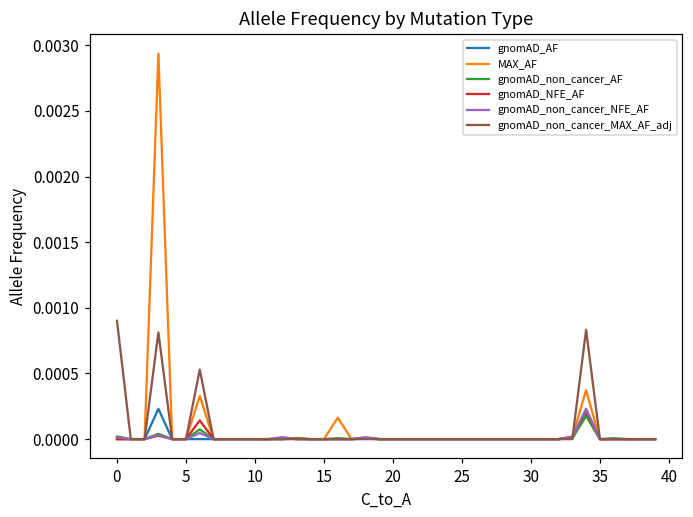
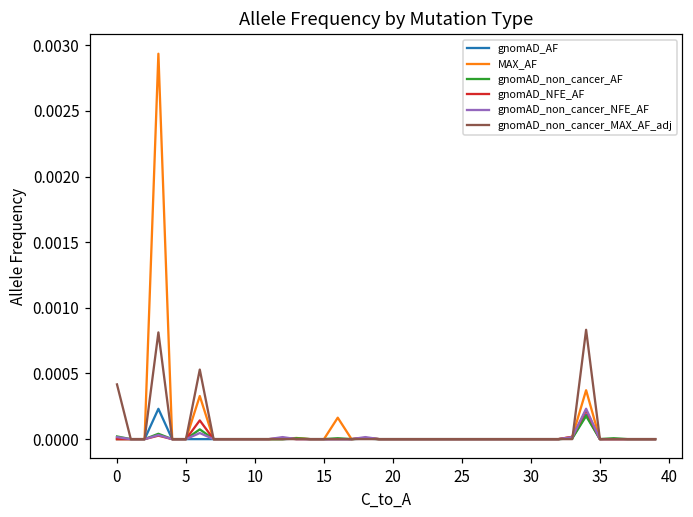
  {
    "gnomAD_non_cancer_MAX_AF_adj": {
-     "0": 0.00090
+     "0": 0.00042
    }
  }
